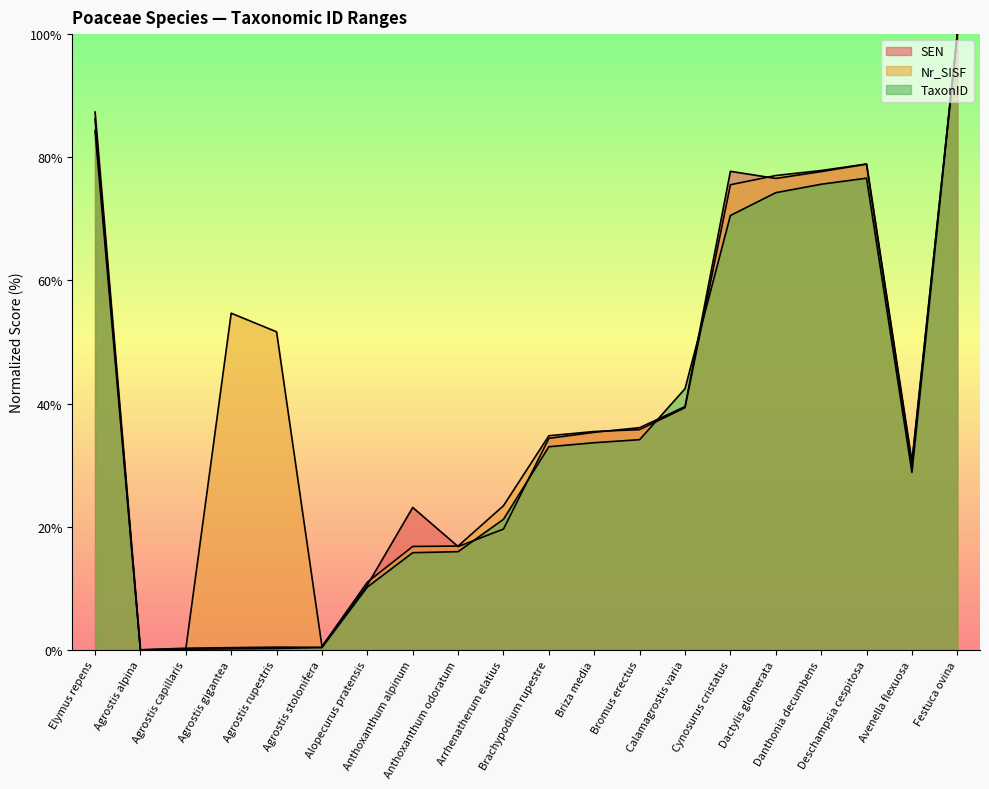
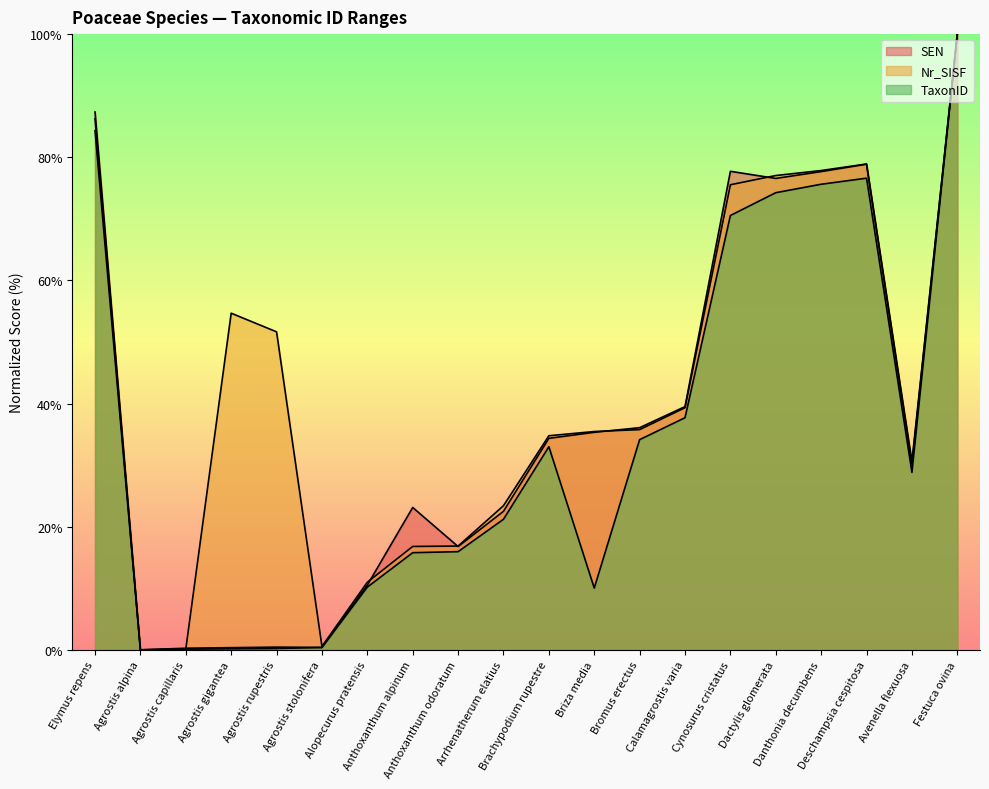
  {
    "SEN": {
      "Elymus repens": "87%",
      "Anthoxanthum alpinum": "23%",
-     "Arrhenatherum elatius": "20%",
+     "Arrhenatherum elatius": "23%",
      "Cynosurus cristatus": "78%",
      "Dactylis glomerata": "77%",
      "Avenella flexuosa": "30%"
    },
    "Nr_SISF": {
      "Elymus repens": "86%",
      "Agrostis gigantea": "55%",
      "Agrostis rupestris": "52%",
      "Alopecurus pratensis": "11%",
      "Anthoxanthum alpinum": "17%",
      "Arrhenatherum elatius": "23%",
      "Cynosurus cristatus": "76%",
      "Dactylis glomerata": "77%",
      "Avenella flexuosa": "31%"
    },
    "TaxonID": {
      "Elymus repens": "84%",
      "Anthoxanthum alpinum": "16%",
      "Anthoxanthum odoratum": "16%",
      "Arrhenatherum elatius": "21%",
      "Brachypodium rupestre": "33%",
-     "Briza media": "34%",
+     "Briza media": "10%",
      "Bromus erectus": "34%",
-     "Calamagrostis varia": "42%",
+     "Calamagrostis varia": "38%",
      "Cynosurus cristatus": "71%",
      "Dactylis glomerata": "74%",
      "Danthonia decumbens": "76%",
      "Deschampsia cespitosa": "77%",
      "Avenella flexuosa": "29%"
    }
  }
